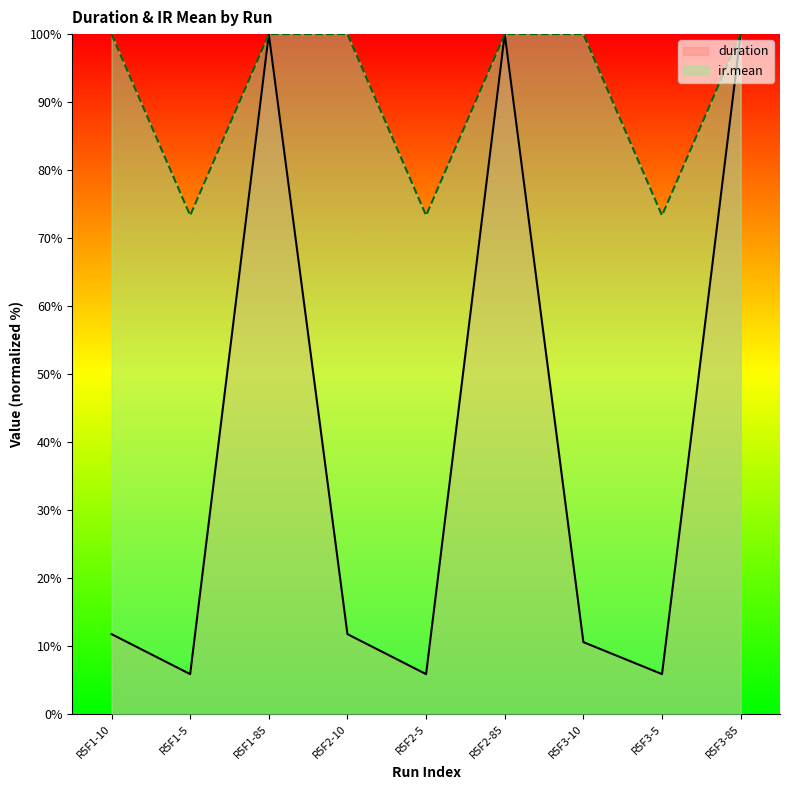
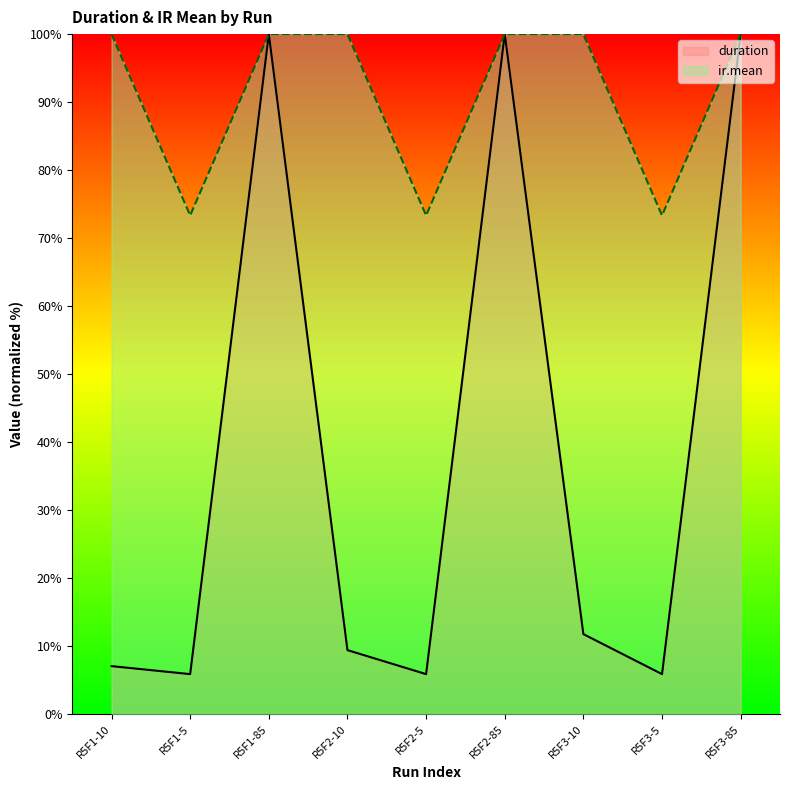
  {
    "duration": {
-     "R5F1-10": "12%",
+     "R5F1-10": "7%",
      "R5F1-5": "6%",
-     "R5F2-10": "12%",
+     "R5F2-10": "9%",
      "R5F2-5": "6%",
-     "R5F3-10": "11%",
+     "R5F3-10": "12%",
      "R5F3-5": "6%"
    },
    "ir.mean": {
      "R5F1-10": "100%",
      "R5F1-5": "73%",
      "R5F2-10": "100%",
      "R5F2-5": "73%",
      "R5F3-10": "100%",
      "R5F3-5": "73%"
    }
  }
